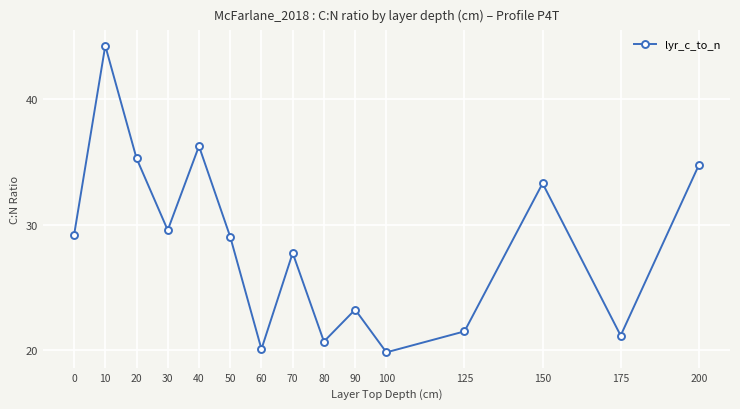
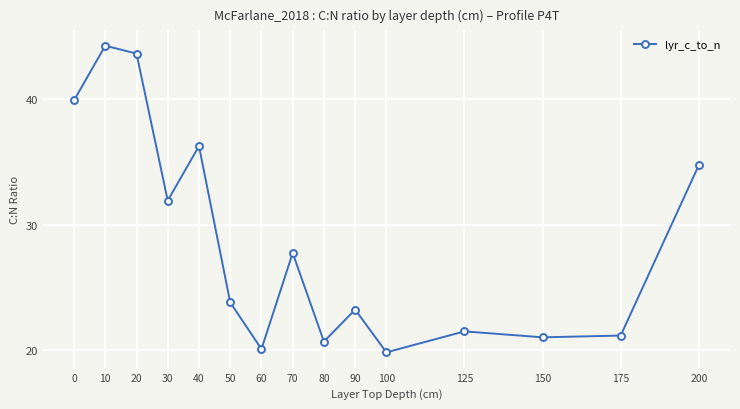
  {
-   "0": 29.1,
+   "0": 39.9,
    "10": 44.2,
-   "20": 35.3,
-   "30": 29.6,
+   "20": 43.6,
+   "30": 31.9,
    "40": 36.2,
-   "50": 29.0,
+   "50": 23.8,
    "60": 20.1,
    "70": 27.7,
    "80": 20.7,
    "90": 23.2,
    "100": 19.8,
    "125": 21.5,
-   "150": 33.3,
+   "150": 21.0,
    "175": 21.2,
    "200": 34.7
  }
